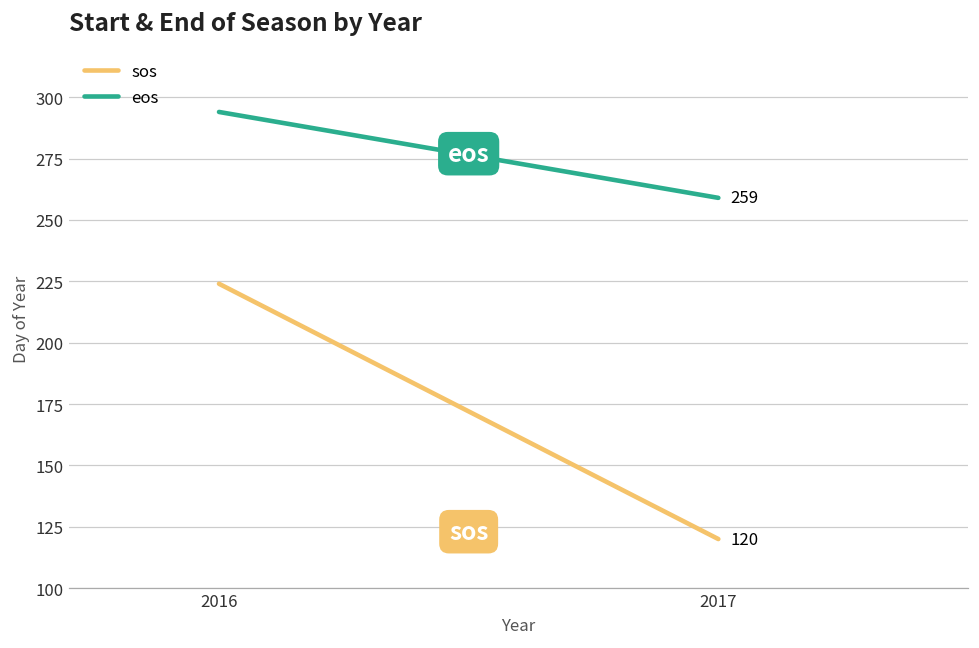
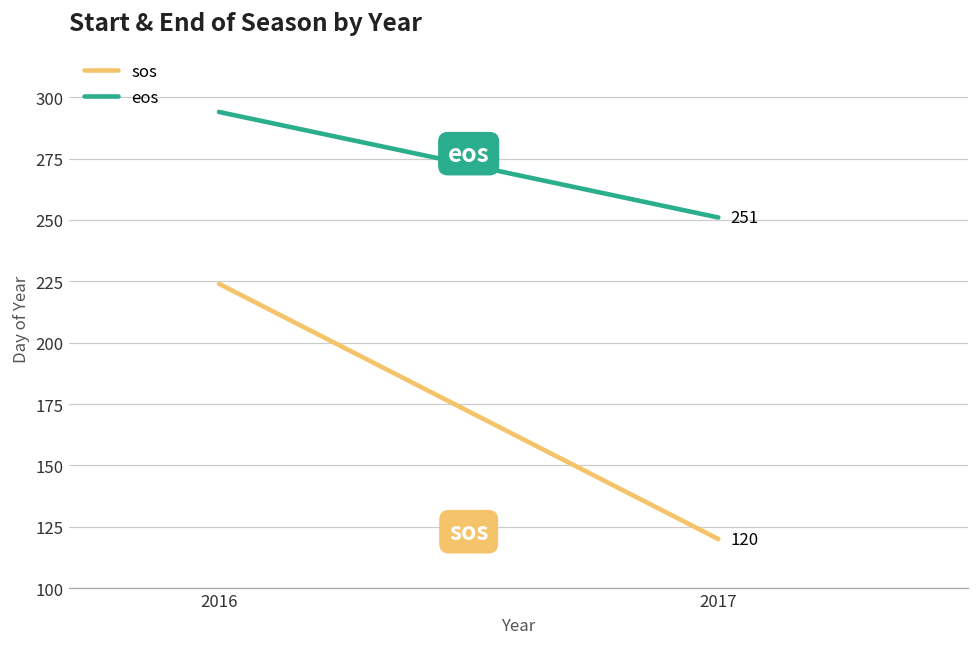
  {
    "sos": {
      "2017": 120
    },
    "eos": {
-     "2017": 259
+     "2017": 251
    }
  }
